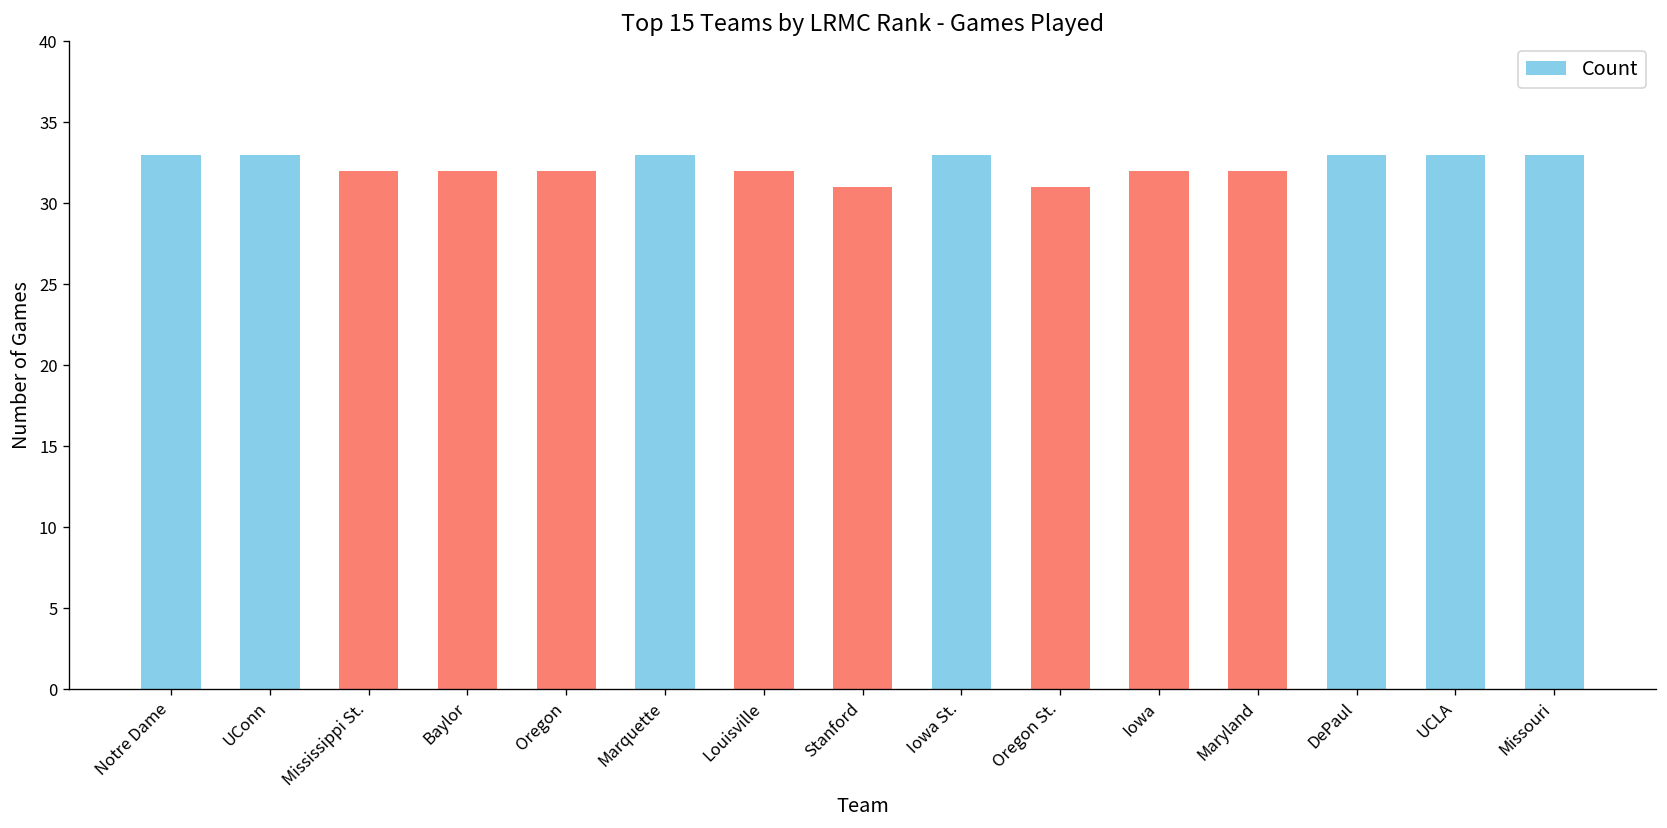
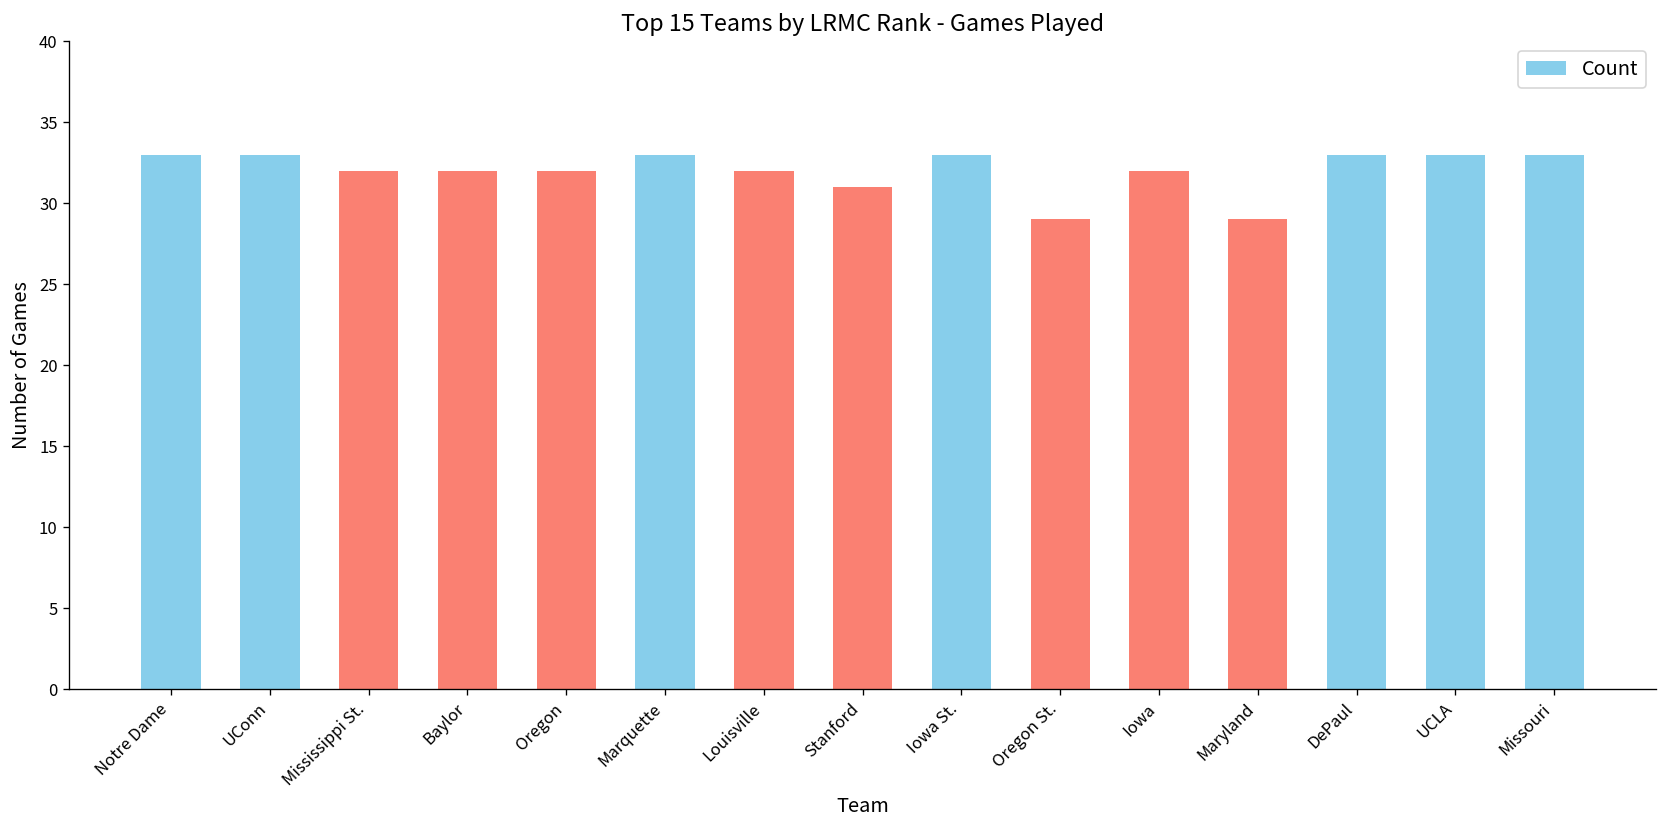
  {
    "Notre Dame": 33,
    "UConn": 33,
    "Mississippi St.": 32,
    "Baylor": 32,
    "Oregon": 32,
    "Marquette": 33,
    "Louisville": 32,
    "Stanford": 31,
    "Iowa St.": 33,
-   "Oregon St.": 31,
+   "Oregon St.": 29,
    "Iowa": 32,
-   "Maryland": 32,
+   "Maryland": 29,
    "DePaul": 33,
    "UCLA": 33,
    "Missouri": 33
  }
